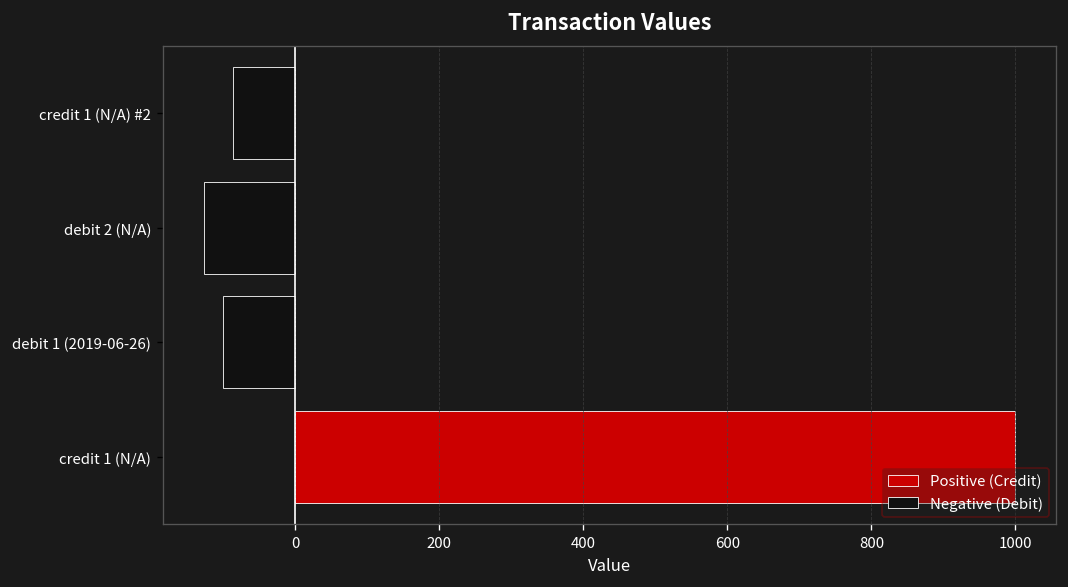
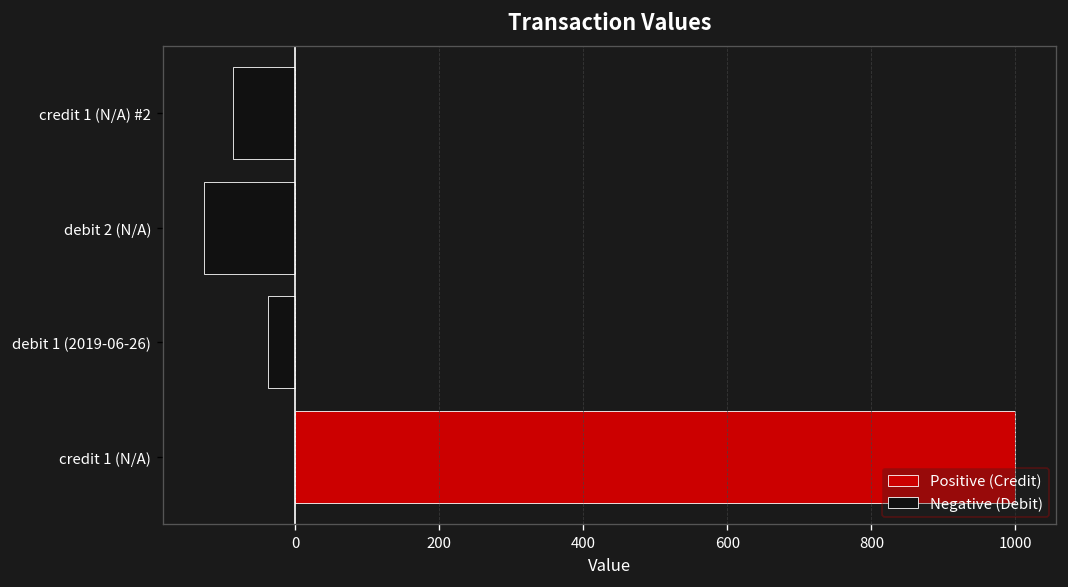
  {
    "Positive (Credit)": {
      "credit 1 (N/A)": 1000
    },
    "Negative (Debit)": {
      "credit 1 (N/A) #2": -90,
      "debit 2 (N/A)": -130,
-     "debit 1 (2019-06-26)": -100
+     "debit 1 (2019-06-26)": -40
    }
  }
